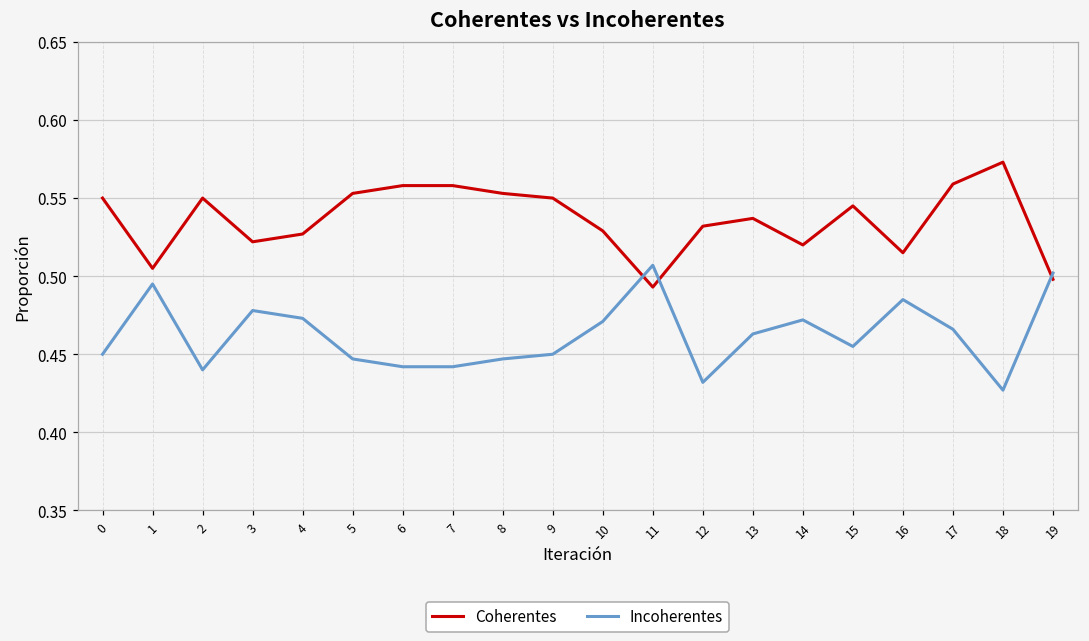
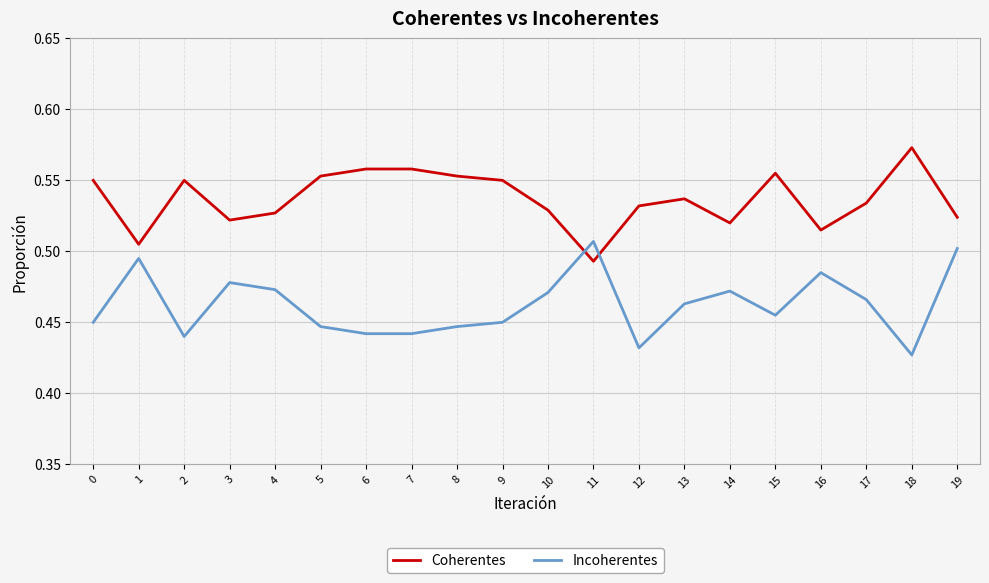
  {
    "Coherentes": {
      "0": 0.550,
      "1": 0.505,
      "2": 0.550,
      "3": 0.522,
      "4": 0.527,
      "5": 0.553,
      "6": 0.558,
      "7": 0.558,
      "8": 0.553,
      "9": 0.550,
      "10": 0.529,
      "11": 0.493,
      "12": 0.532,
      "13": 0.537,
      "14": 0.520,
-     "15": 0.545,
+     "15": 0.555,
      "16": 0.515,
-     "17": 0.559,
+     "17": 0.534,
      "18": 0.573,
-     "19": 0.498
+     "19": 0.524
    },
    "Incoherentes": {
      "0": 0.450,
      "1": 0.495,
      "2": 0.440,
      "3": 0.478,
      "4": 0.473,
      "5": 0.447,
      "6": 0.442,
      "7": 0.442,
      "8": 0.447,
      "9": 0.450,
      "10": 0.471,
      "11": 0.507,
      "12": 0.432,
      "13": 0.463,
      "14": 0.472,
      "15": 0.455,
      "16": 0.485,
      "17": 0.466,
      "18": 0.427,
      "19": 0.502
    }
  }
